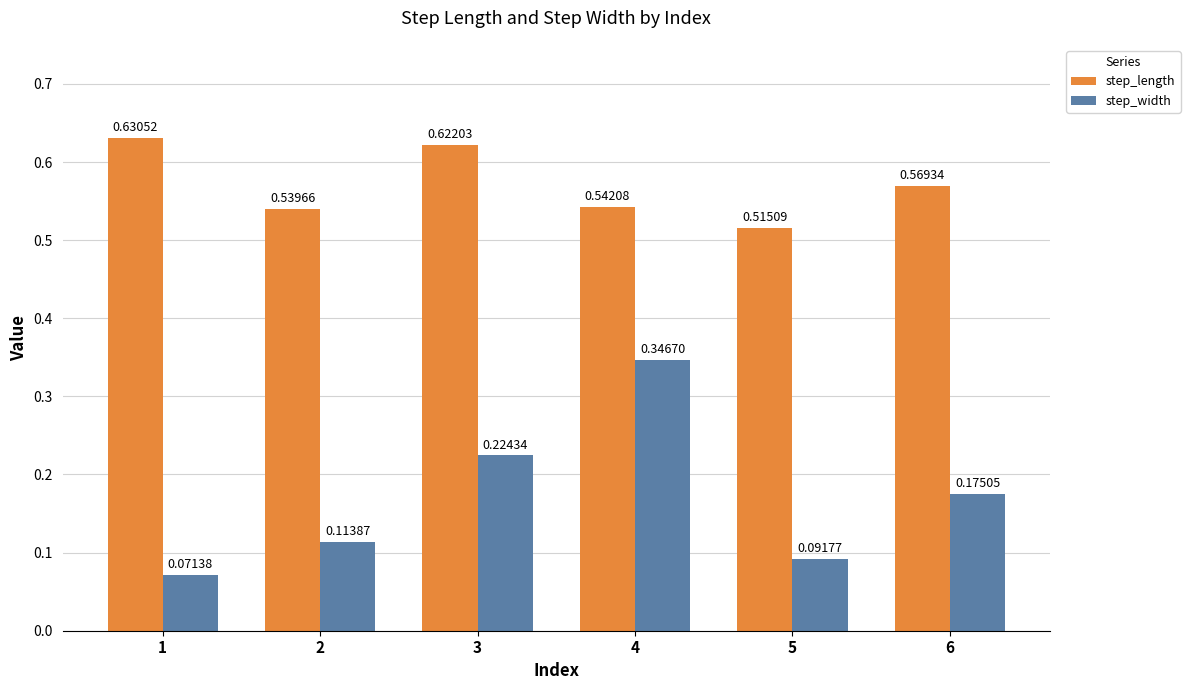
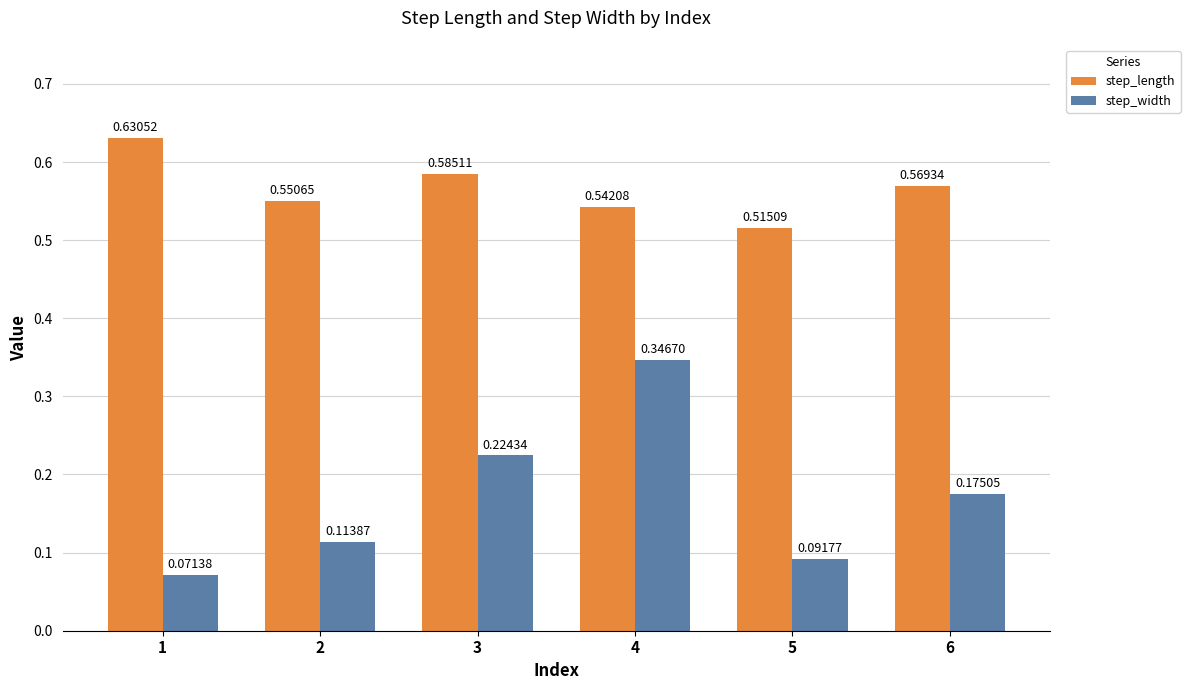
  {
    "step_length": {
      "1": 0.63052,
-     "2": 0.53966,
-     "3": 0.62203,
+     "2": 0.55065,
+     "3": 0.58511,
      "4": 0.54208,
      "5": 0.51509,
      "6": 0.56934
    },
    "step_width": {
      "1": 0.07138,
      "2": 0.11387,
      "3": 0.22434,
      "4": 0.34670,
      "5": 0.09177,
      "6": 0.17505
    }
  }
